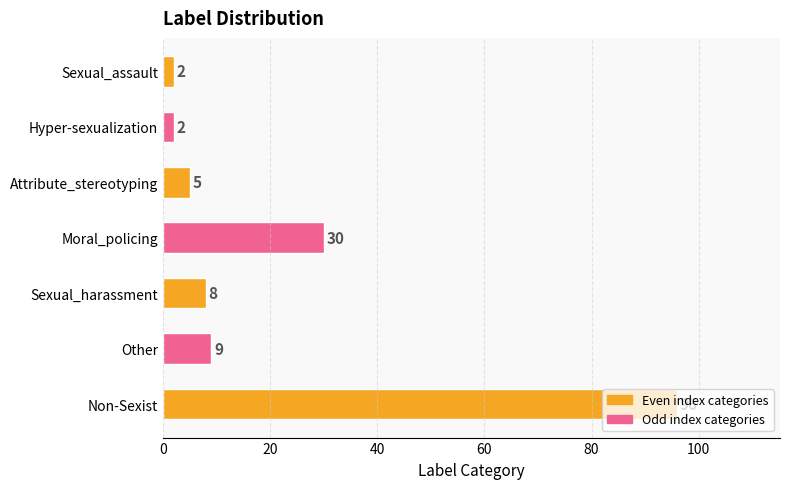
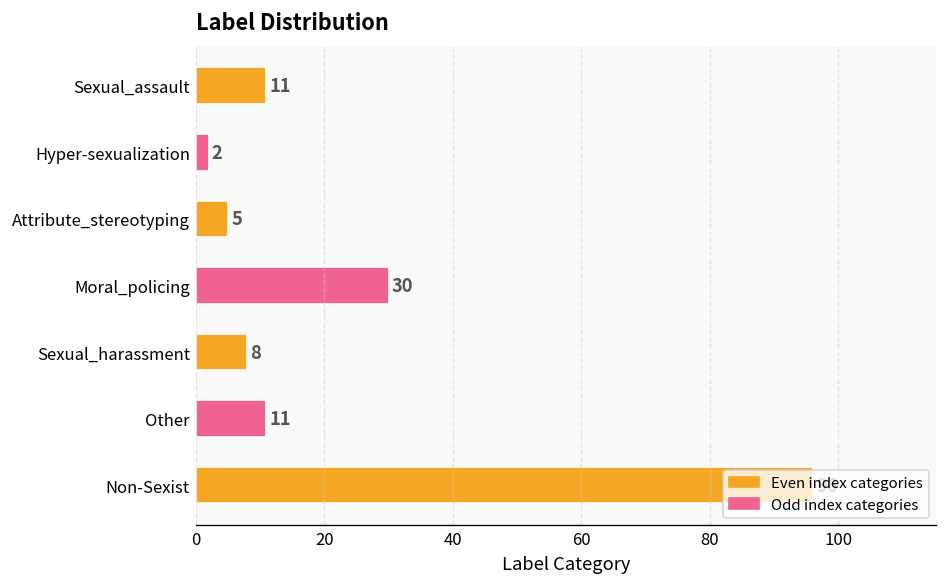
  {
-   "Sexual_assault": 2,
+   "Sexual_assault": 11,
    "Hyper-sexualization": 2,
    "Attribute_stereotyping": 5,
    "Moral_policing": 30,
    "Sexual_harassment": 8,
-   "Other": 9
+   "Other": 11
  }
